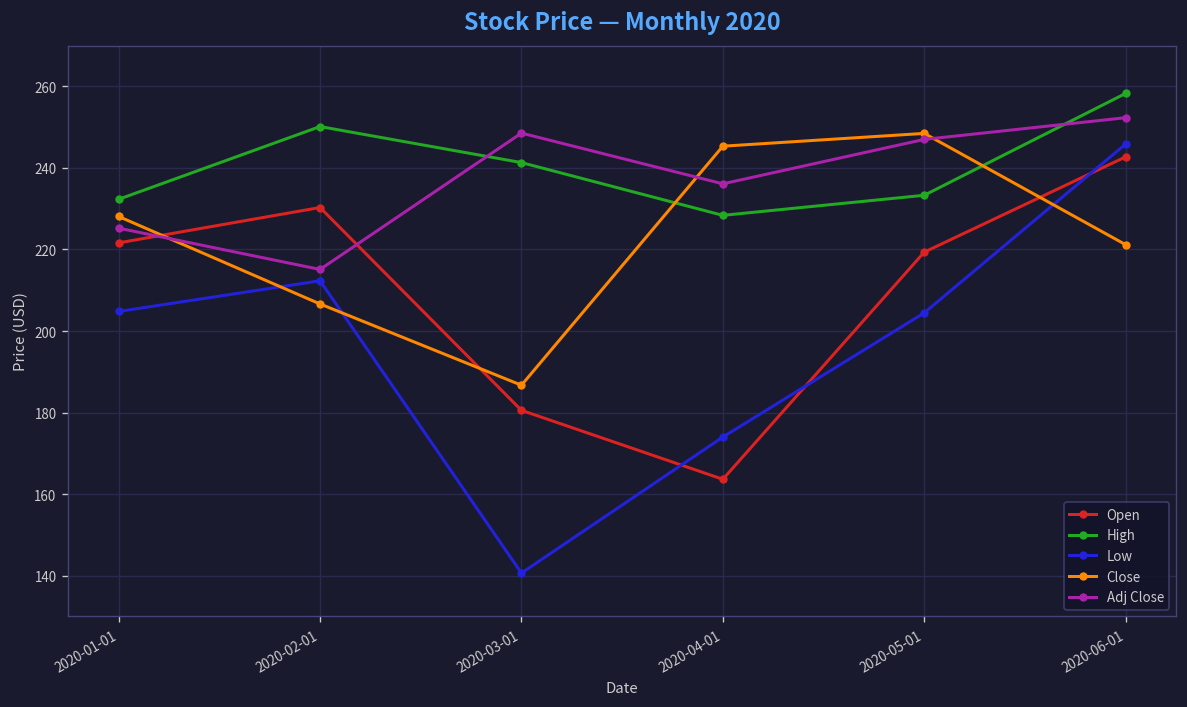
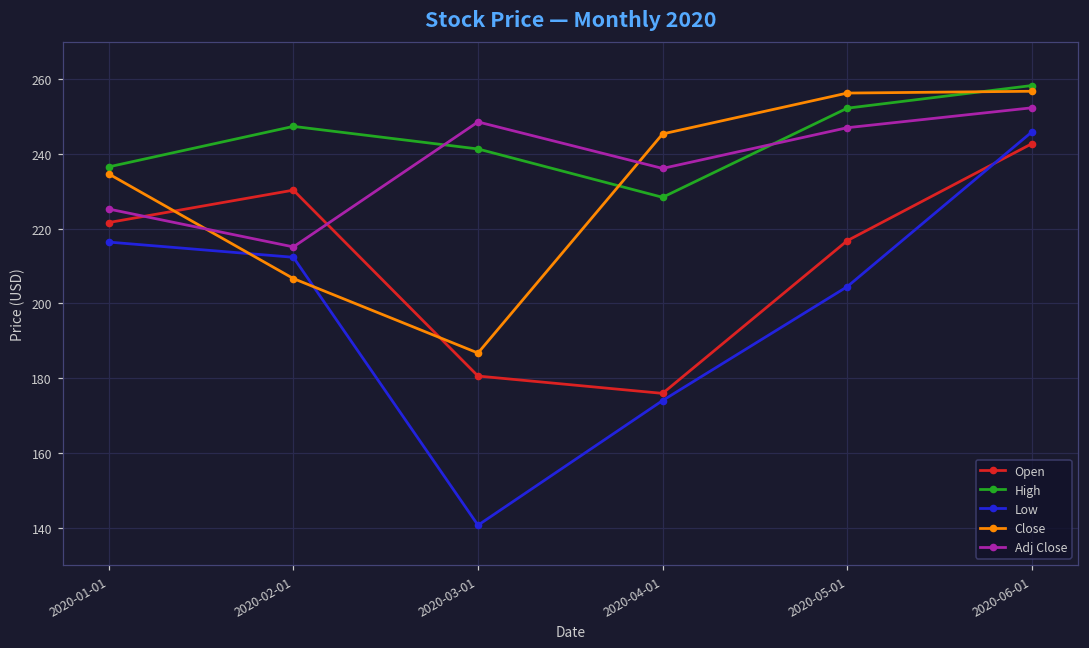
  {
    "Open": {
      "2020-01-01": 222,
      "2020-02-01": 230,
      "2020-03-01": 181,
-     "2020-04-01": 164,
-     "2020-05-01": 219,
+     "2020-04-01": 176,
+     "2020-05-01": 217,
      "2020-06-01": 243
    },
    "High": {
-     "2020-01-01": 232,
-     "2020-02-01": 250,
+     "2020-01-01": 237,
+     "2020-02-01": 247,
      "2020-03-01": 241,
      "2020-04-01": 228,
-     "2020-05-01": 233,
+     "2020-05-01": 252,
      "2020-06-01": 258
    },
    "Low": {
-     "2020-01-01": 205,
+     "2020-01-01": 216,
      "2020-02-01": 212,
      "2020-03-01": 141,
      "2020-04-01": 174,
      "2020-05-01": 204,
      "2020-06-01": 246
    },
    "Close": {
-     "2020-01-01": 228,
+     "2020-01-01": 235,
      "2020-02-01": 207,
      "2020-03-01": 187,
      "2020-04-01": 245,
-     "2020-05-01": 248,
-     "2020-06-01": 221
+     "2020-05-01": 256,
+     "2020-06-01": 257
    },
    "Adj Close": {
      "2020-01-01": 225,
      "2020-02-01": 215,
      "2020-03-01": 249,
      "2020-04-01": 236,
      "2020-05-01": 247,
      "2020-06-01": 252
    }
  }
